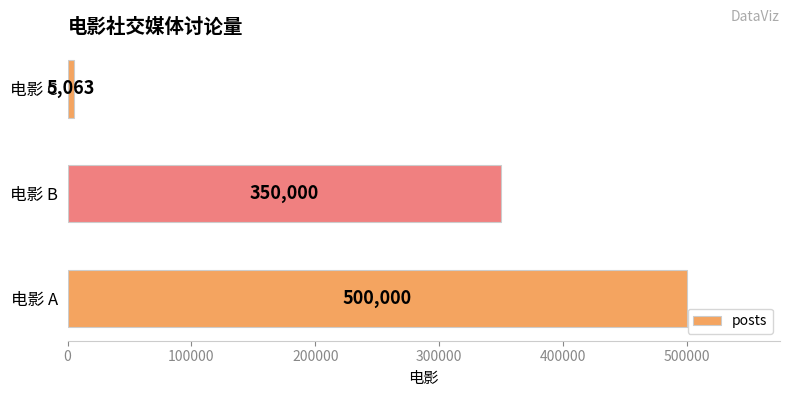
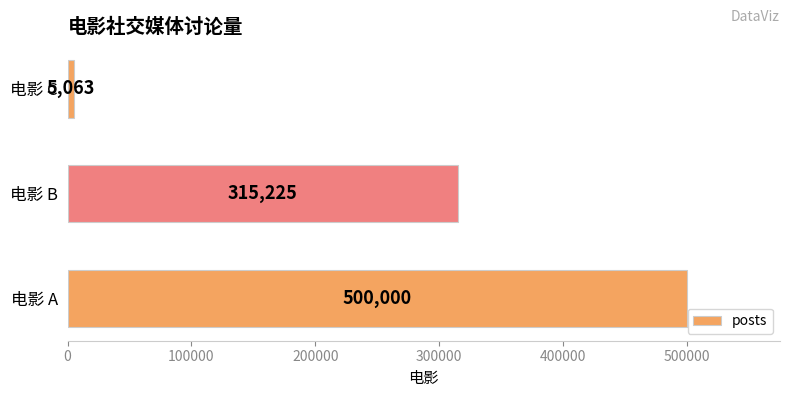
  {
    "电影 C": "5,063",
-   "电影 B": "350,000",
+   "电影 B": "315,225",
    "电影 A": "500,000"
  }
